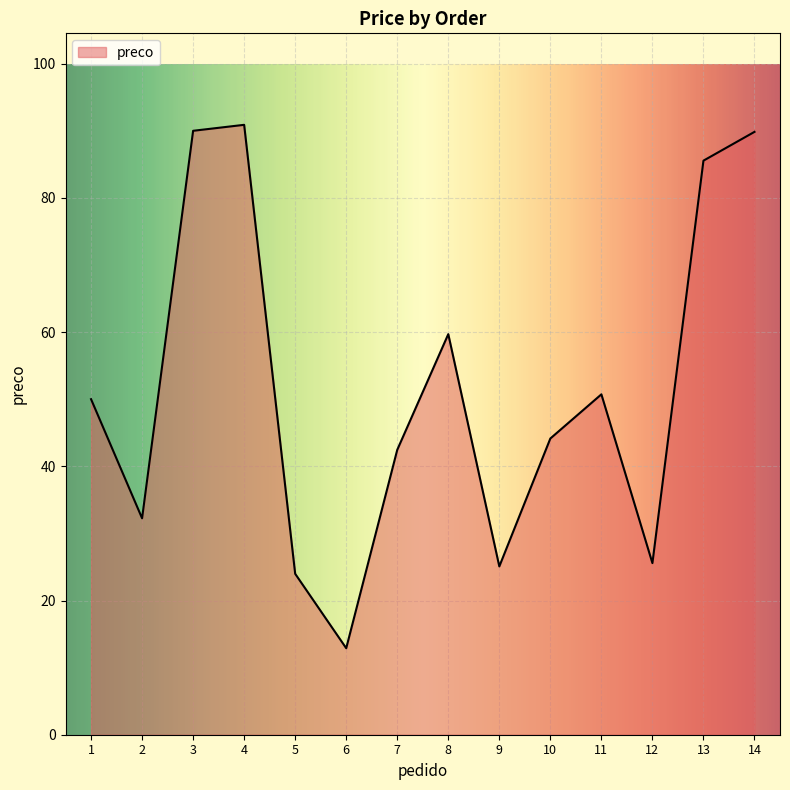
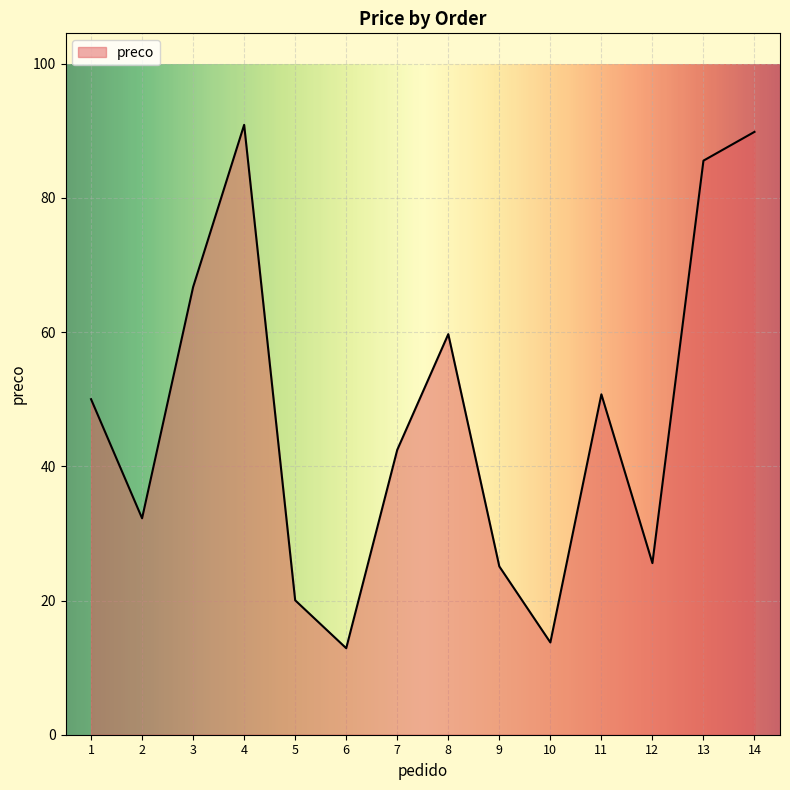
  {
    "1": 50,
    "2": 32,
-   "3": 90,
+   "3": 67,
    "4": 91,
-   "5": 24,
+   "5": 20,
    "6": 13,
    "7": 42,
    "8": 60,
    "9": 25,
-   "10": 44,
+   "10": 14,
    "11": 51,
    "12": 26,
    "13": 86,
    "14": 90
  }
